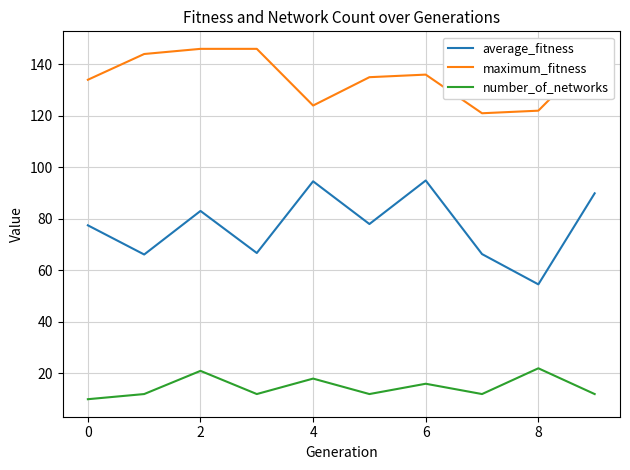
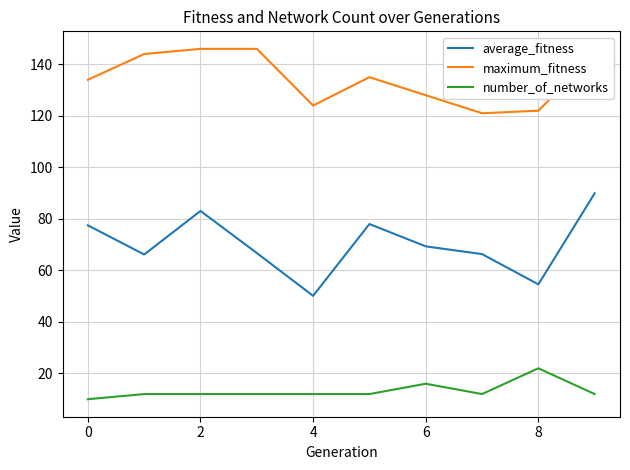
  {
    "average_fitness": {
      "0": 78,
      "2": 83,
-     "4": 95,
-     "6": 95,
+     "4": 50,
+     "6": 69,
      "8": 55
    },
    "maximum_fitness": {
      "0": 134,
      "2": 146,
      "4": 124,
-     "6": 136,
+     "6": 128,
      "8": 122
    },
    "number_of_networks": {
      "0": 10,
-     "2": 21,
-     "4": 18,
+     "2": 12,
+     "4": 12,
      "6": 16,
      "8": 22
    }
  }
